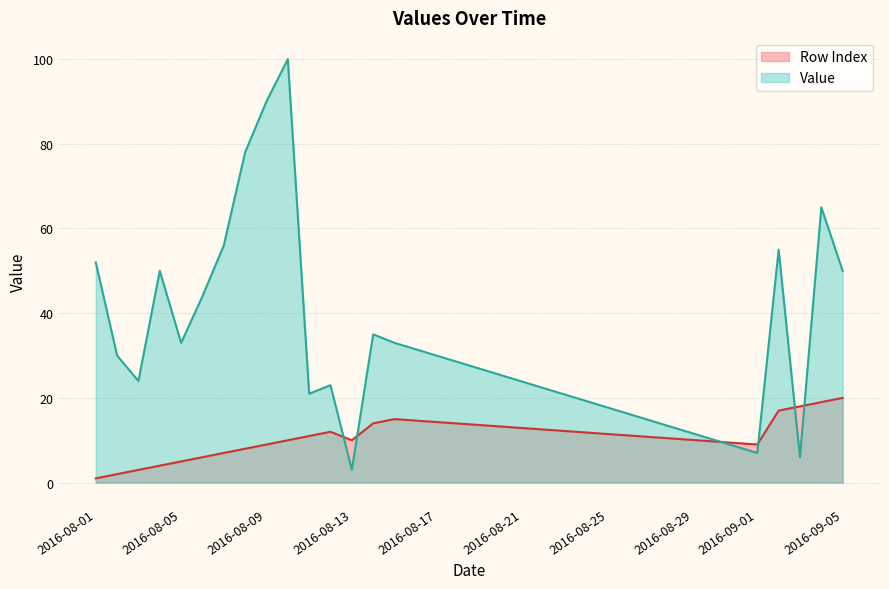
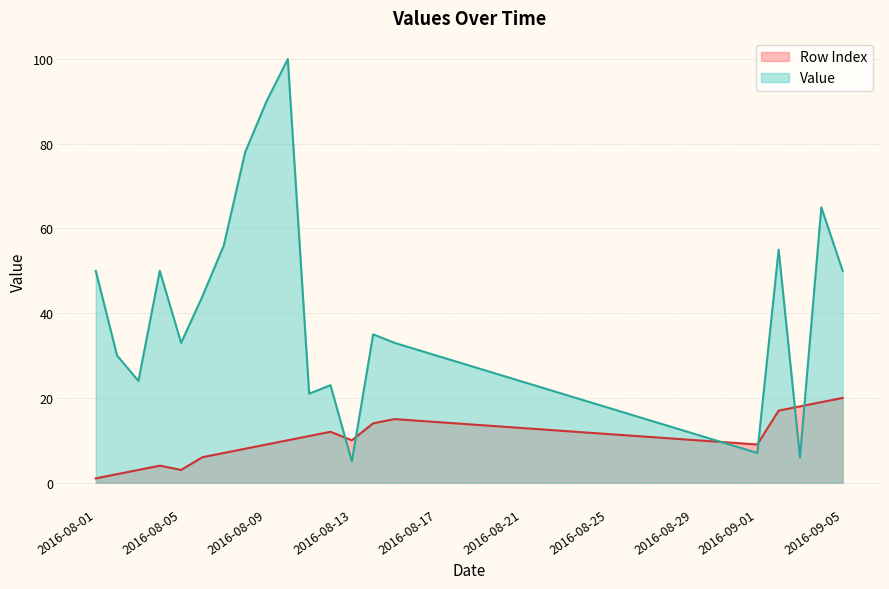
  {
    "Row Index": {
      "2016-08-01": 1,
-     "2016-08-05": 5,
+     "2016-08-05": 3,
      "2016-08-09": 9,
      "2016-08-13": 10,
      "2016-09-01": 9,
      "2016-09-05": 20
    },
    "Value": {
-     "2016-08-01": 52,
+     "2016-08-01": 50,
      "2016-08-05": 33,
      "2016-08-09": 90,
-     "2016-08-13": 3,
+     "2016-08-13": 5,
      "2016-09-01": 7,
      "2016-09-05": 50
    }
  }
